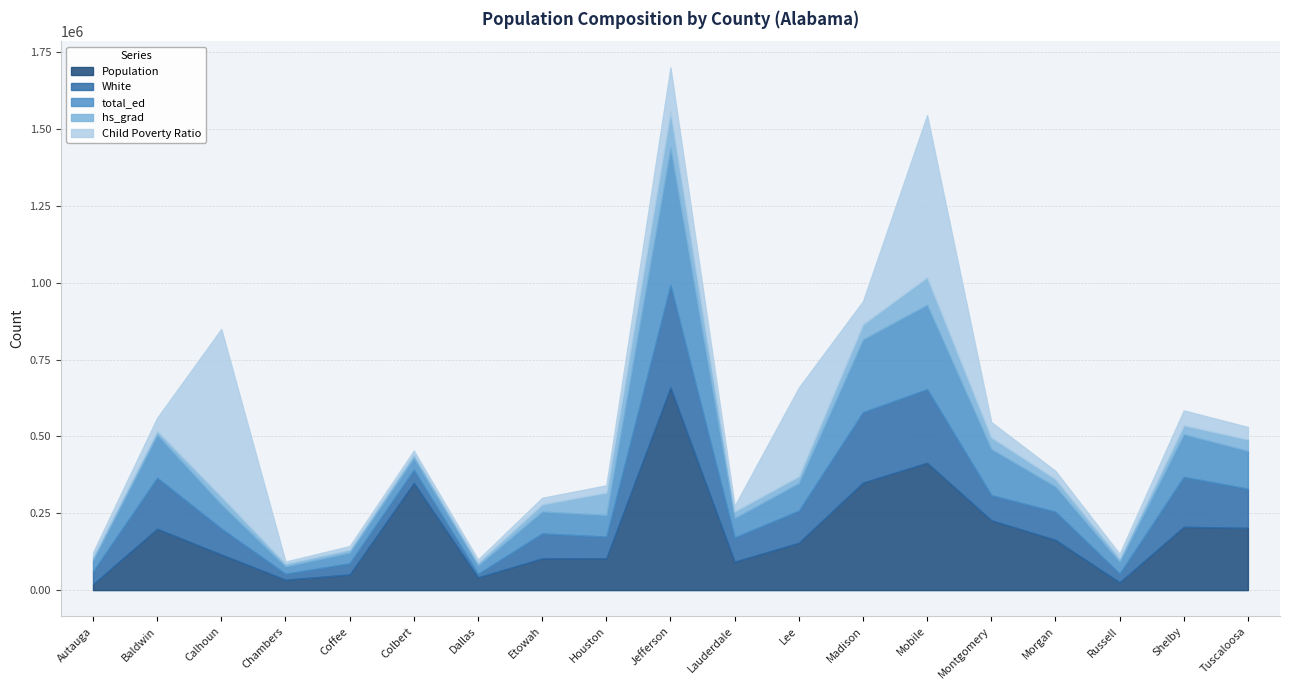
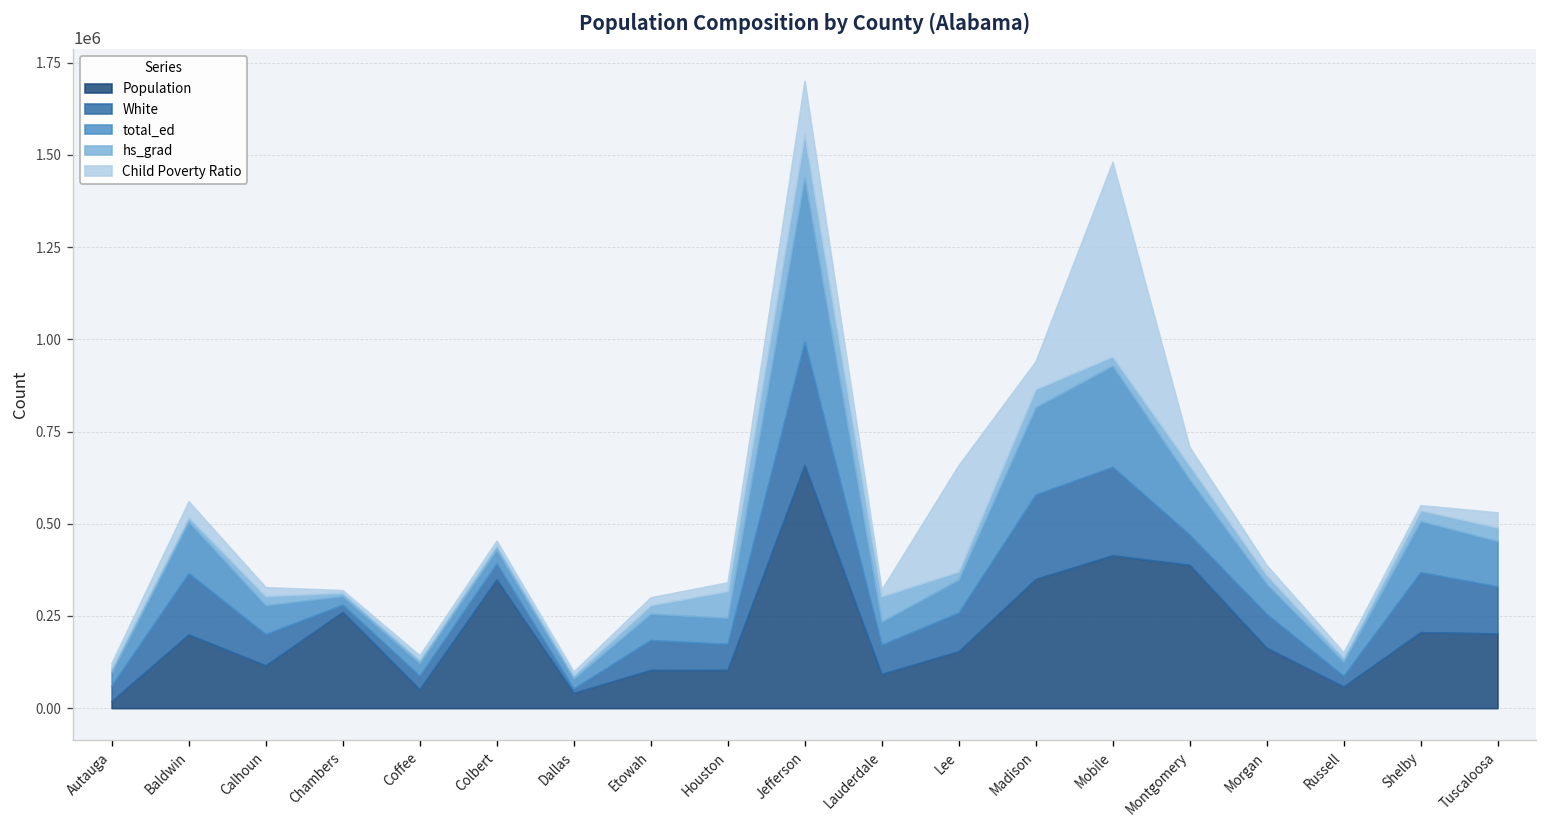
  {
    "Population": {
      "Autauga": 20000,
      "Baldwin": 200000,
      "Calhoun": 120000,
-     "Chambers": 30000,
+     "Chambers": 260000,
      "Coffee": 50000,
      "Colbert": 350000,
      "Dallas": 40000,
      "Etowah": 100000,
      "Houston": 100000,
      "Jefferson": 660000,
      "Lauderdale": 90000,
      "Lee": 150000,
      "Madison": 350000,
      "Mobile": 410000,
-     "Montgomery": 230000,
+     "Montgomery": 390000,
      "Morgan": 160000,
-     "Russell": 30000,
+     "Russell": 60000,
      "Shelby": 210000,
      "Tuscaloosa": 200000
    },
    "hs_grad": {
      "Autauga": 10000,
      "Baldwin": 10000,
      "Calhoun": 30000,
      "Coffee": 10000,
      "Colbert": 10000,
      "Dallas": 10000,
      "Etowah": 20000,
      "Houston": 70000,
      "Jefferson": 120000,
-     "Lauderdale": 20000,
+     "Lauderdale": 70000,
      "Lee": 20000,
      "Madison": 50000,
-     "Mobile": 90000,
+     "Mobile": 20000,
      "Montgomery": 40000,
      "Morgan": 20000,
      "Russell": 10000,
      "Shelby": 30000,
      "Tuscaloosa": 40000
    },
    "Child Poverty Ratio": {
      "Autauga": 10000,
      "Baldwin": 40000,
-     "Calhoun": 550000,
+     "Calhoun": 20000,
      "Coffee": 10000,
      "Colbert": 10000,
      "Dallas": 10000,
      "Etowah": 20000,
      "Houston": 20000,
      "Jefferson": 140000,
      "Lauderdale": 20000,
      "Lee": 290000,
      "Madison": 70000,
      "Mobile": 530000,
      "Montgomery": 50000,
      "Morgan": 30000,
      "Russell": 10000,
-     "Shelby": 50000,
+     "Shelby": 10000,
      "Tuscaloosa": 40000
    }
  }
